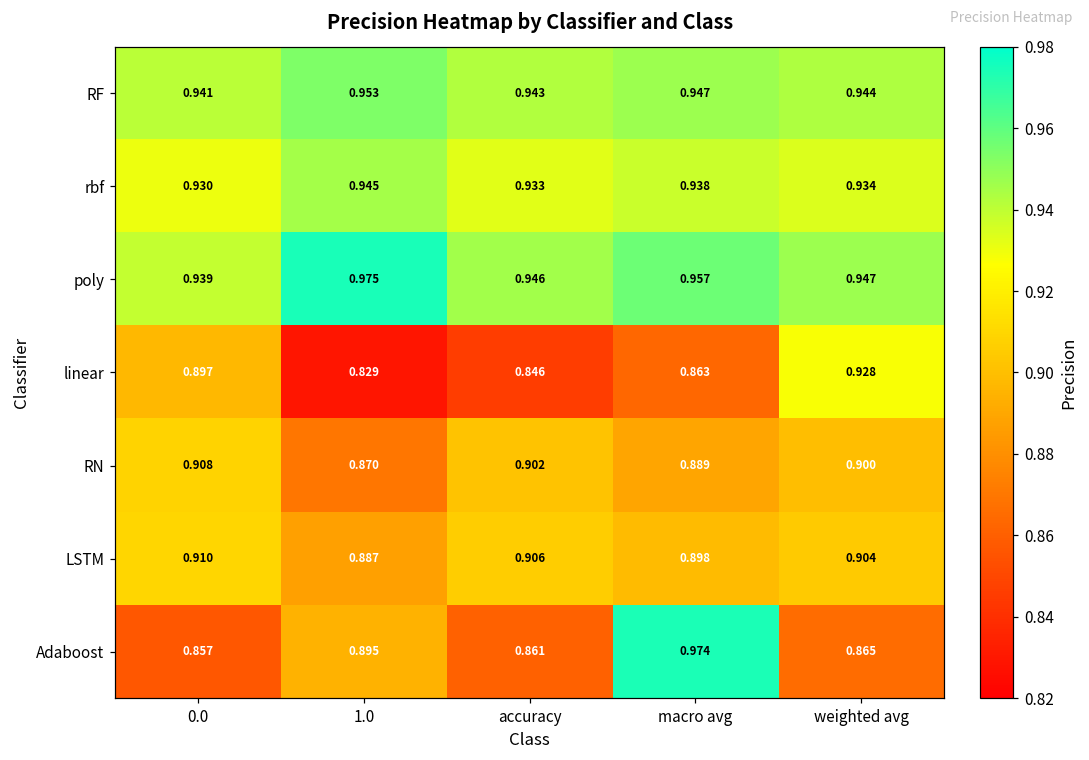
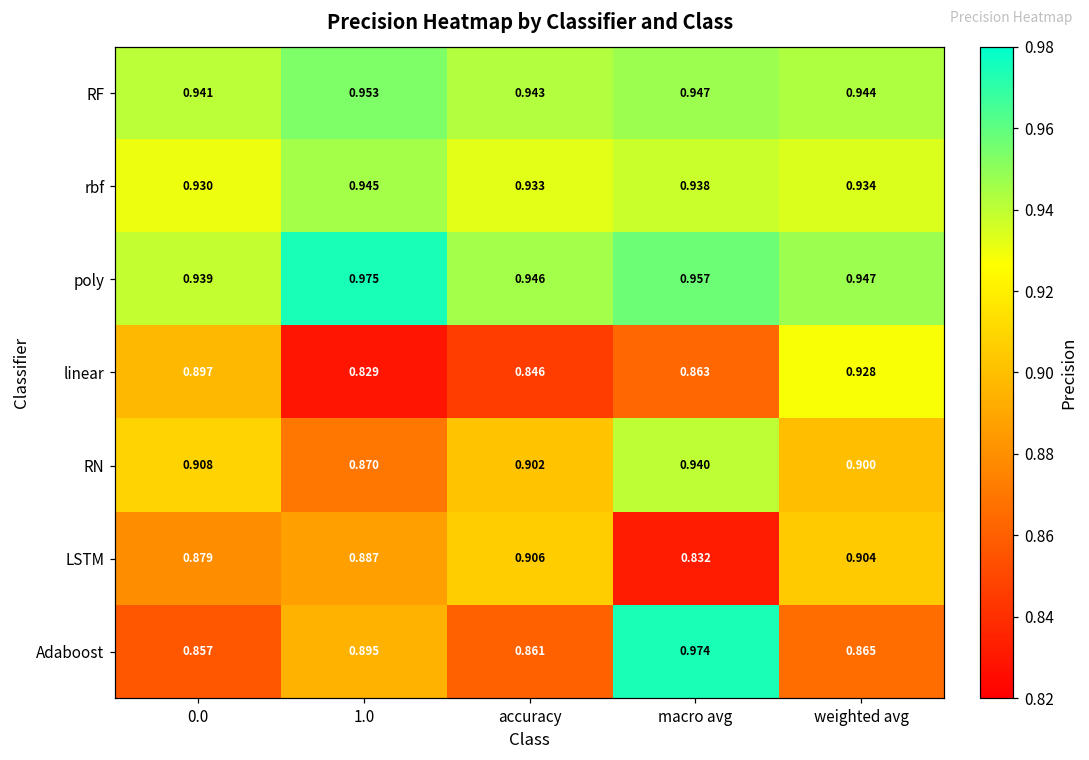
  {
    "RF": {
      "0.0": 0.941,
      "1.0": 0.953,
      "accuracy": 0.943,
      "macro avg": 0.947,
      "weighted avg": 0.944
    },
    "rbf": {
      "0.0": 0.930,
      "1.0": 0.945,
      "accuracy": 0.933,
      "macro avg": 0.938,
      "weighted avg": 0.934
    },
    "poly": {
      "0.0": 0.939,
      "1.0": 0.975,
      "accuracy": 0.946,
      "macro avg": 0.957,
      "weighted avg": 0.947
    },
    "linear": {
      "0.0": 0.897,
      "1.0": 0.829,
      "accuracy": 0.846,
      "macro avg": 0.863,
      "weighted avg": 0.928
    },
    "RN": {
      "0.0": 0.908,
      "1.0": 0.870,
      "accuracy": 0.902,
-     "macro avg": 0.889,
+     "macro avg": 0.940,
      "weighted avg": 0.900
    },
    "LSTM": {
-     "0.0": 0.910,
+     "0.0": 0.879,
      "1.0": 0.887,
      "accuracy": 0.906,
-     "macro avg": 0.898,
+     "macro avg": 0.832,
      "weighted avg": 0.904
    },
    "Adaboost": {
      "0.0": 0.857,
      "1.0": 0.895,
      "accuracy": 0.861,
      "macro avg": 0.974,
      "weighted avg": 0.865
    }
  }
